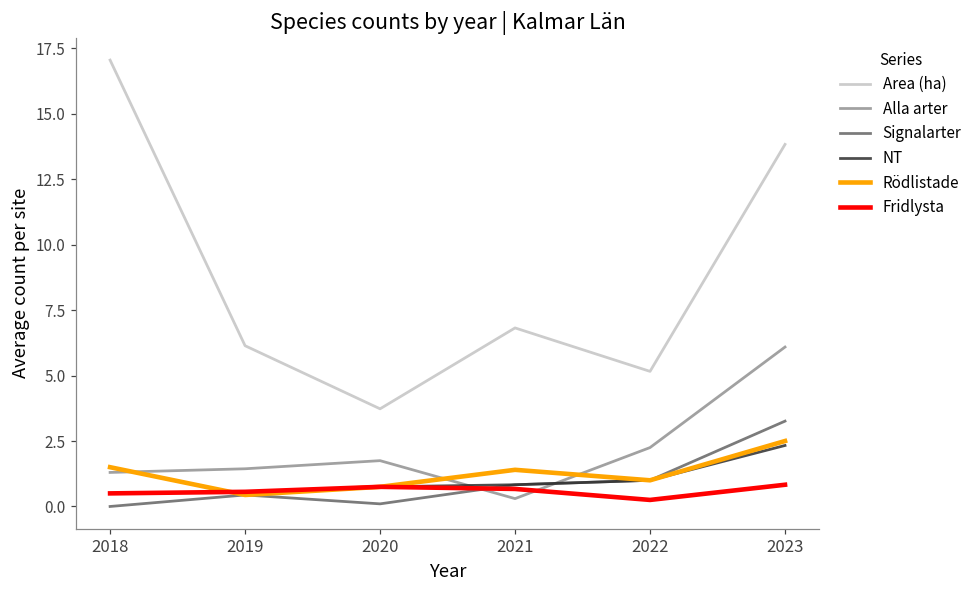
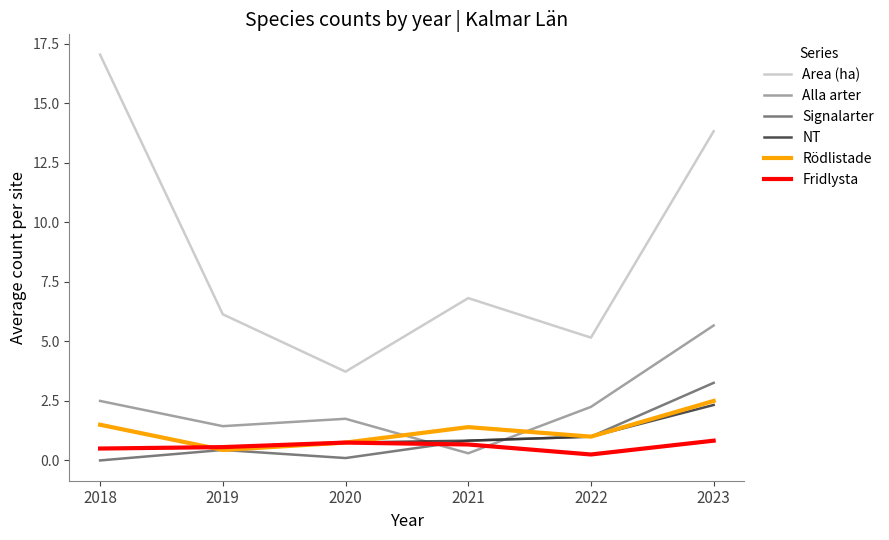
  {
    "Area (ha)": {
      "2018": 17.1,
      "2019": 6.1,
      "2020": 3.7,
      "2021": 6.8,
      "2022": 5.2,
      "2023": 13.8
    },
    "Alla arter": {
-     "2018": 1.3,
+     "2018": 2.5,
      "2019": 1.4,
      "2020": 1.8,
      "2021": 0.3,
      "2022": 2.3,
-     "2023": 6.1
+     "2023": 5.7
    },
    "Signalarter": {
      "2018": 0.0,
      "2020": 0.1,
      "2023": 3.3
    },
    "NT": {
      "2023": 2.3
    },
    "Rödlistade": {
      "2021": 1.4,
      "2023": 2.5
    },
    "Fridlysta": {
      "2018": 0.5,
      "2019": 0.6,
      "2021": 0.7,
      "2022": 0.3,
      "2023": 0.8
    }
  }
